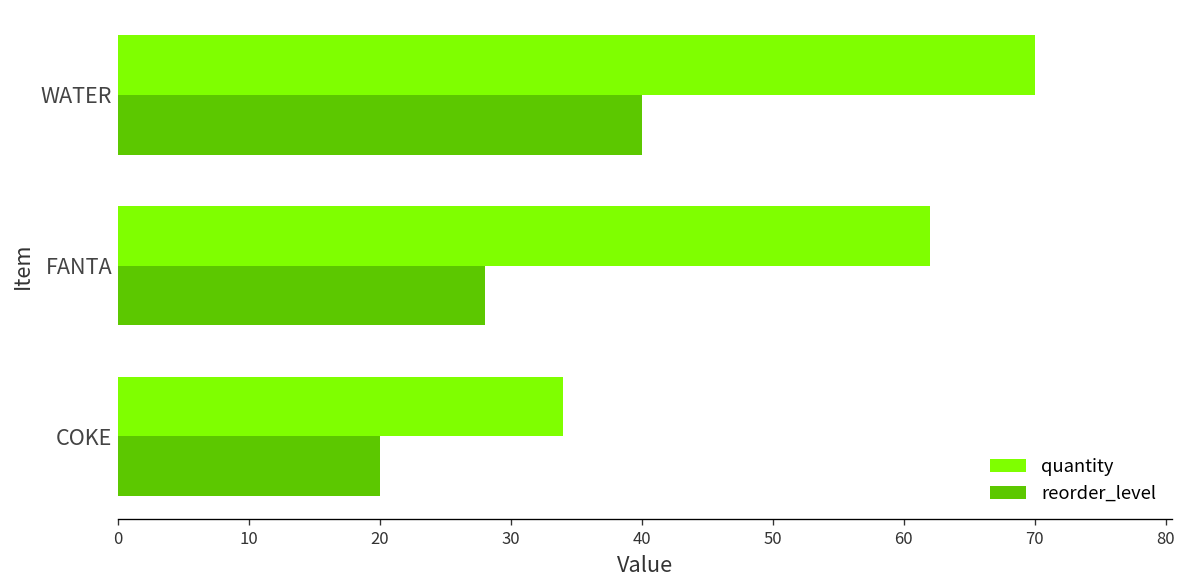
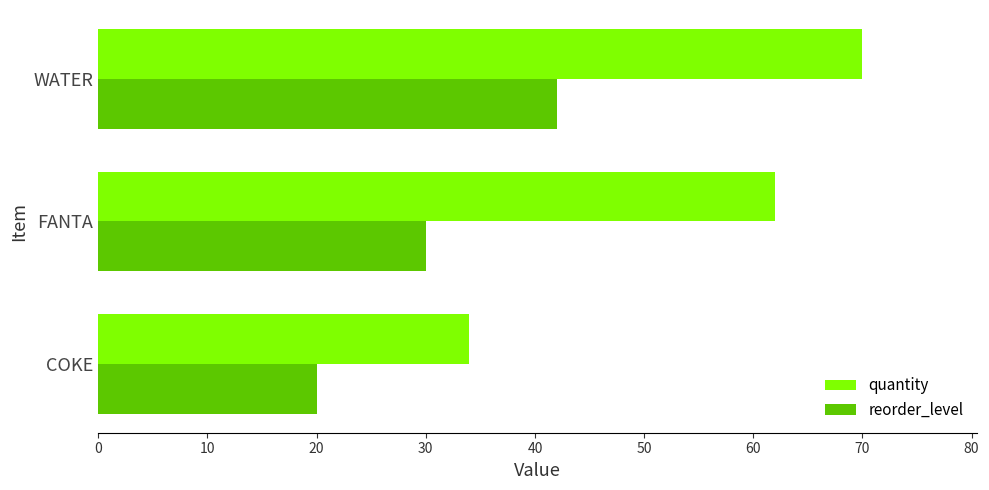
  {
    "quantity": {
      "WATER": 70,
      "FANTA": 62,
      "COKE": 34
    },
    "reorder_level": {
-     "WATER": 40,
-     "FANTA": 28,
+     "WATER": 42,
+     "FANTA": 30,
      "COKE": 20
    }
  }
